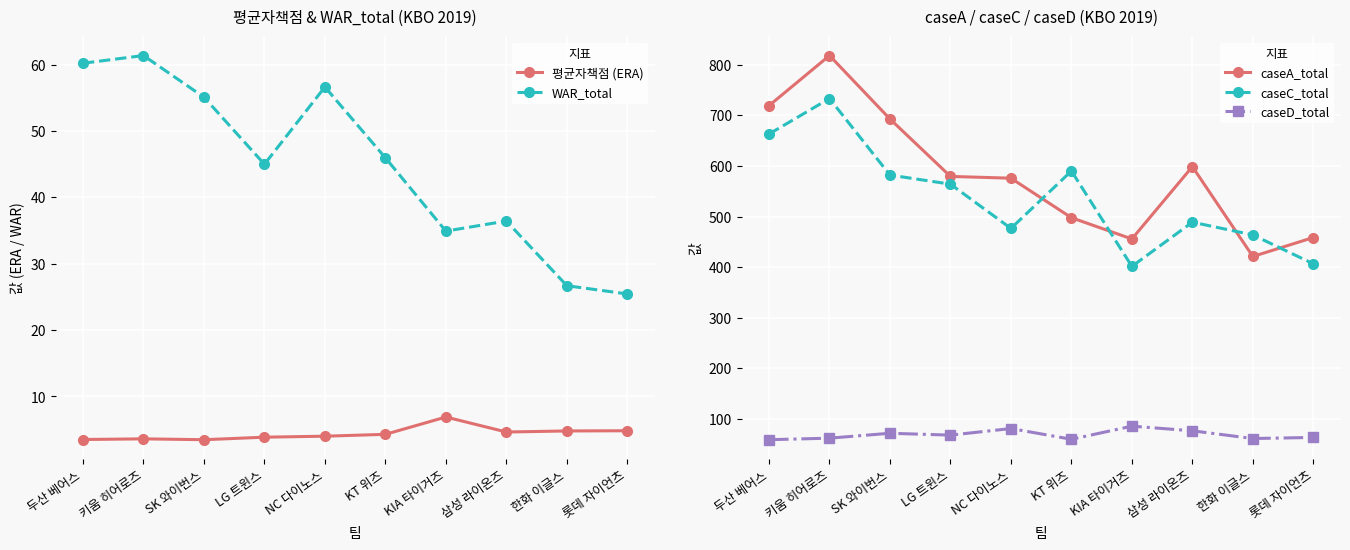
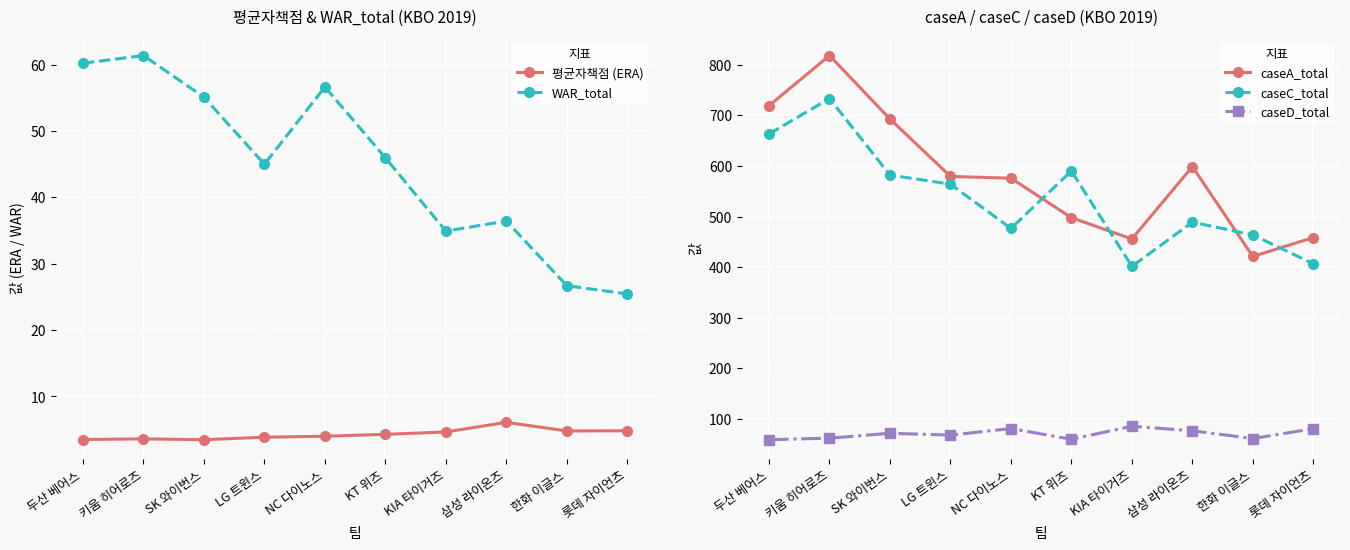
  {
    "평균자책점 & WAR_total (KBO 2019)": {
      "평균자책점 (ERA)": {
        "두산 베어스": 4,
        "키움 히어로즈": 4,
        "SK 와이번스": 3,
        "LG 트윈스": 4,
        "NC 다이노스": 4,
        "KT 위즈": 4,
-       "KIA 타이거즈": 7,
-       "삼성 라이온즈": 5,
+       "KIA 타이거즈": 5,
+       "삼성 라이온즈": 6,
        "한화 이글스": 5,
        "롯데 자이언츠": 5
      },
      "WAR_total": {
        "두산 베어스": 60,
        "키움 히어로즈": 61,
        "SK 와이번스": 55,
        "LG 트윈스": 45,
        "NC 다이노스": 57,
        "KT 위즈": 46,
        "KIA 타이거즈": 35,
        "삼성 라이온즈": 36,
        "한화 이글스": 27,
        "롯데 자이언츠": 25
      }
    },
    "caseA / caseC / caseD (KBO 2019)": {
      "caseA_total": {
        "두산 베어스": 720,
        "키움 히어로즈": 820,
        "SK 와이번스": 690,
        "LG 트윈스": 580,
        "NC 다이노스": 580,
        "KT 위즈": 500,
        "KIA 타이거즈": 460,
        "삼성 라이온즈": 600,
        "한화 이글스": 420,
        "롯데 자이언츠": 460
      },
      "caseC_total": {
        "두산 베어스": 660,
        "키움 히어로즈": 730,
        "SK 와이번스": 580,
        "LG 트윈스": 560,
        "NC 다이노스": 480,
        "KT 위즈": 590,
        "KIA 타이거즈": 400,
        "삼성 라이온즈": 490,
        "한화 이글스": 460,
        "롯데 자이언츠": 410
      },
      "caseD_total": {
        "두산 베어스": 60,
        "키움 히어로즈": 60,
        "SK 와이번스": 70,
        "LG 트윈스": 70,
        "NC 다이노스": 80,
        "KT 위즈": 60,
        "KIA 타이거즈": 90,
        "삼성 라이온즈": 80,
        "한화 이글스": 60,
-       "롯데 자이언츠": 60
+       "롯데 자이언츠": 80
      }
    }
  }
